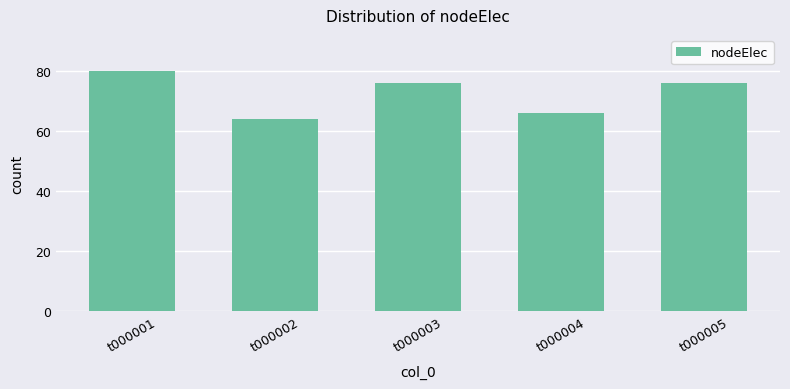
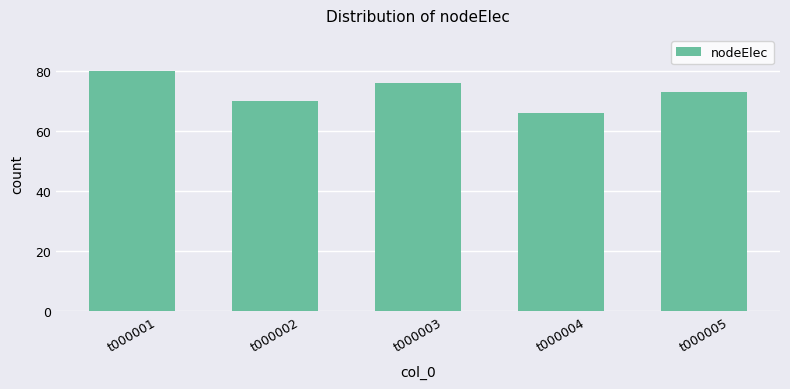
  {
    "t000001": 80,
-   "t000002": 64,
+   "t000002": 70,
    "t000003": 76,
    "t000004": 66,
-   "t000005": 76
+   "t000005": 73
  }
